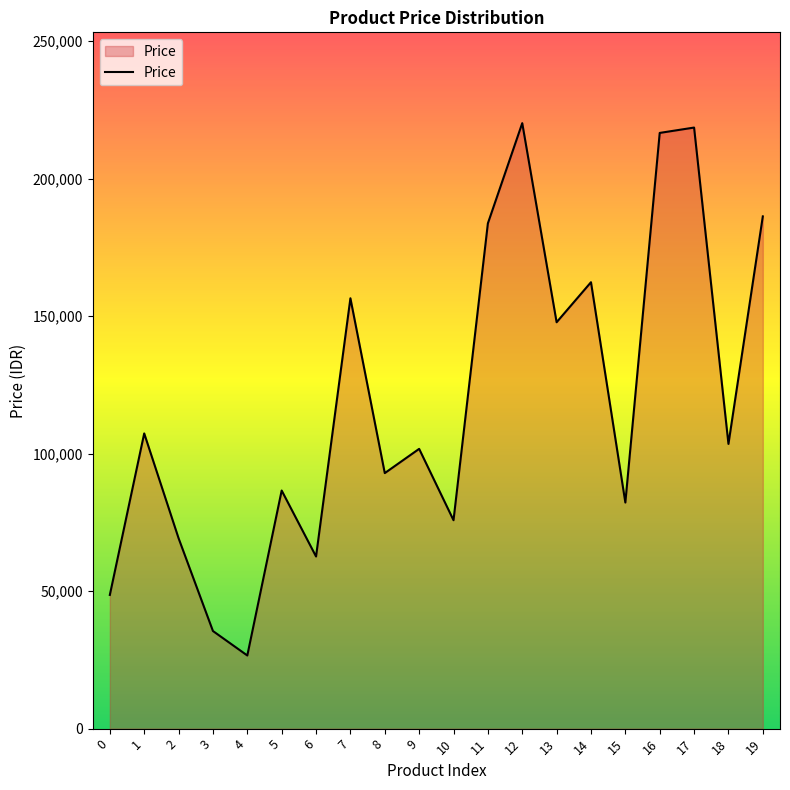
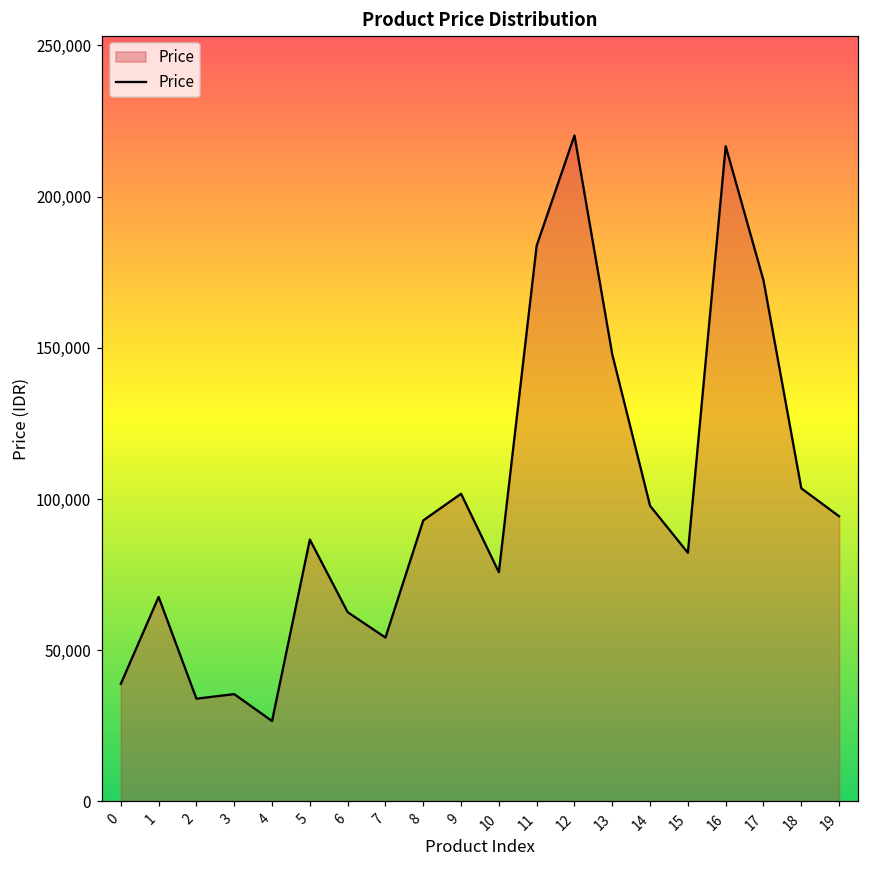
  {
-   "0": "49,000",
-   "1": "107,000",
-   "2": "69,000",
+   "0": "39,000",
+   "1": "68,000",
+   "2": "34,000",
    "3": "36,000",
    "4": "27,000",
    "5": "87,000",
    "6": "63,000",
-   "7": "157,000",
+   "7": "54,000",
    "8": "93,000",
    "9": "102,000",
    "10": "76,000",
    "11": "184,000",
    "12": "220,000",
    "13": "148,000",
-   "14": "162,000",
+   "14": "98,000",
    "15": "82,000",
    "16": "217,000",
-   "17": "219,000",
+   "17": "172,000",
    "18": "104,000",
-   "19": "186,000"
+   "19": "94,000"
  }
